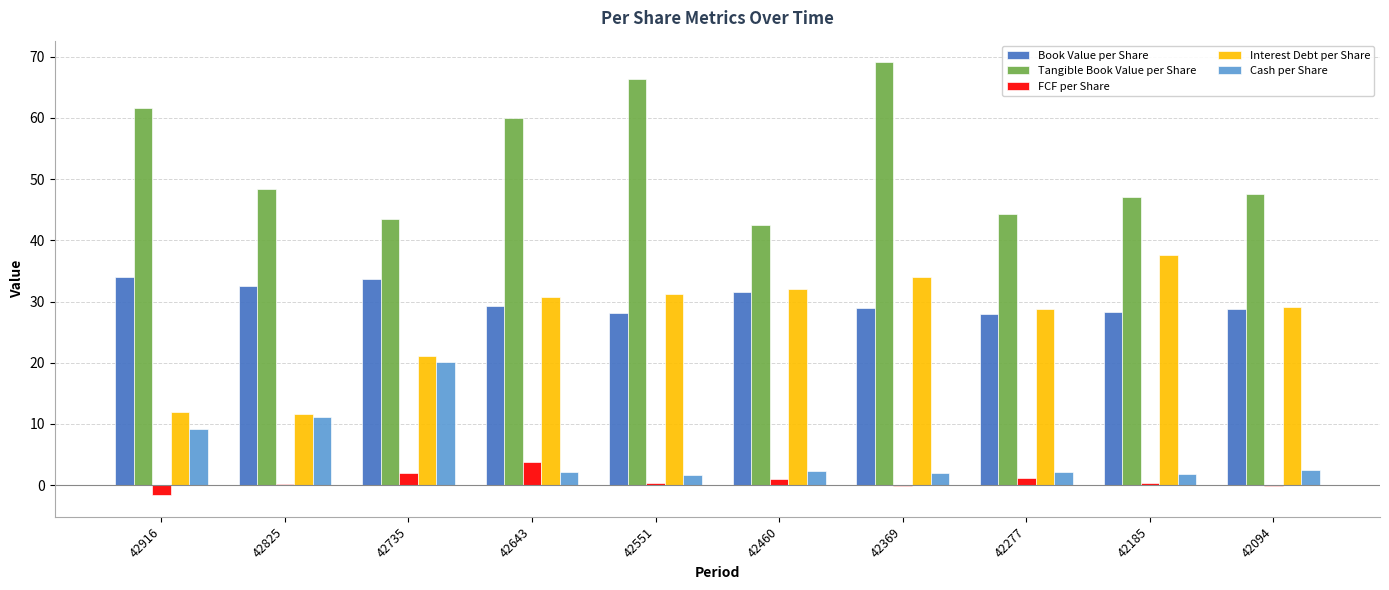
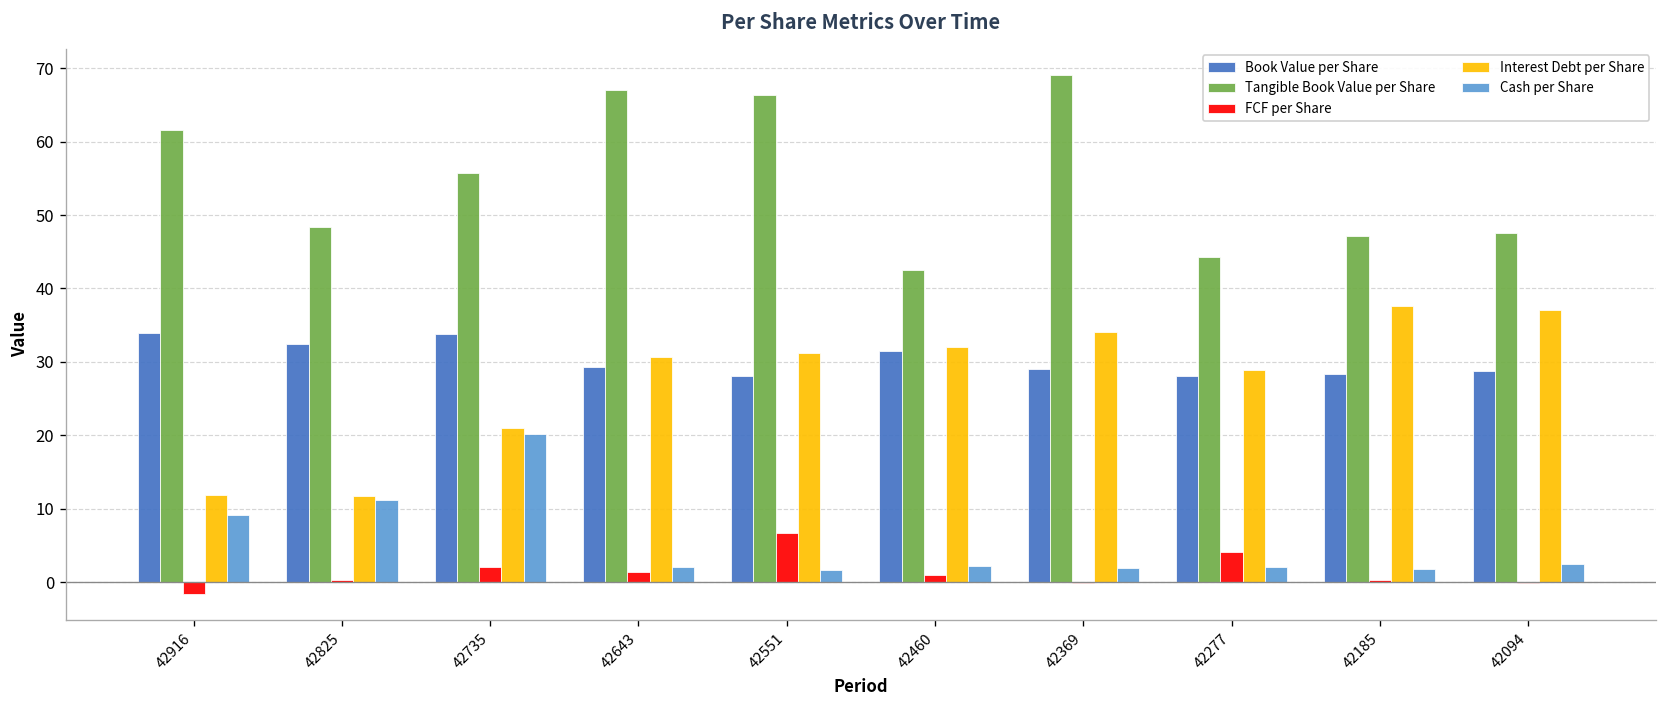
  {
    "Tangible Book Value per Share": {
      "42916": 62,
      "42825": 48,
-     "42735": 43,
-     "42643": 60,
+     "42735": 56,
+     "42643": 67,
      "42551": 66,
      "42460": 43,
      "42369": 69,
      "42277": 44,
      "42185": 47,
      "42094": 48
    },
    "FCF per Share": {
      "42916": -2,
      "42735": 2,
-     "42643": 4,
-     "42551": 0,
+     "42643": 1,
+     "42551": 7,
      "42460": 1,
-     "42277": 1
+     "42277": 4
    },
    "Interest Debt per Share": {
      "42916": 12,
      "42825": 12,
      "42735": 21,
      "42643": 31,
      "42551": 31,
      "42460": 32,
      "42369": 34,
      "42277": 29,
      "42185": 38,
-     "42094": 29
+     "42094": 37
    }
  }
